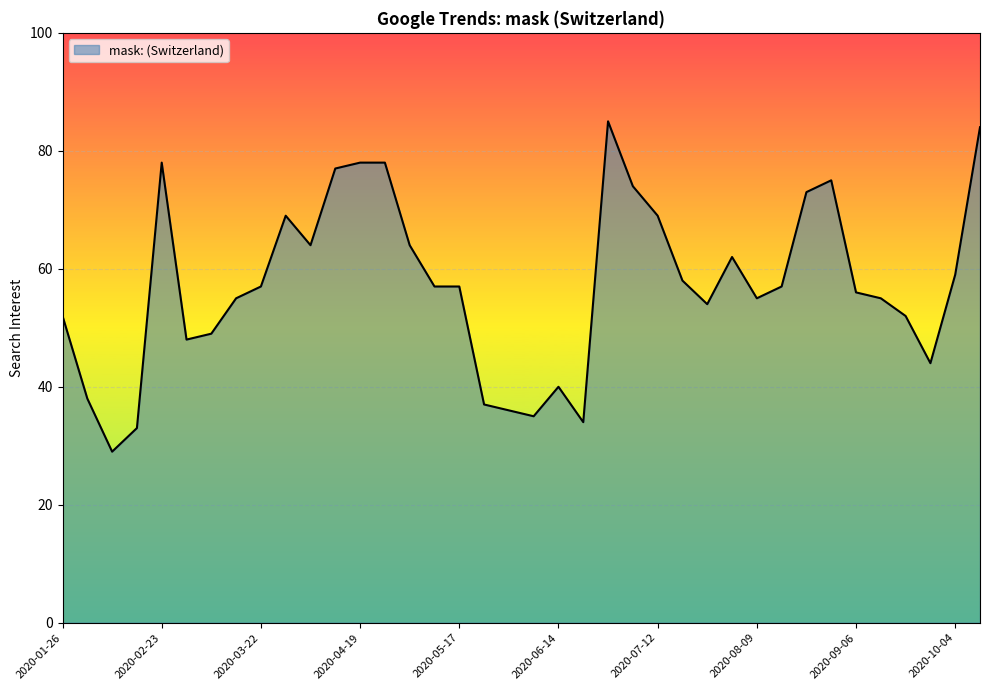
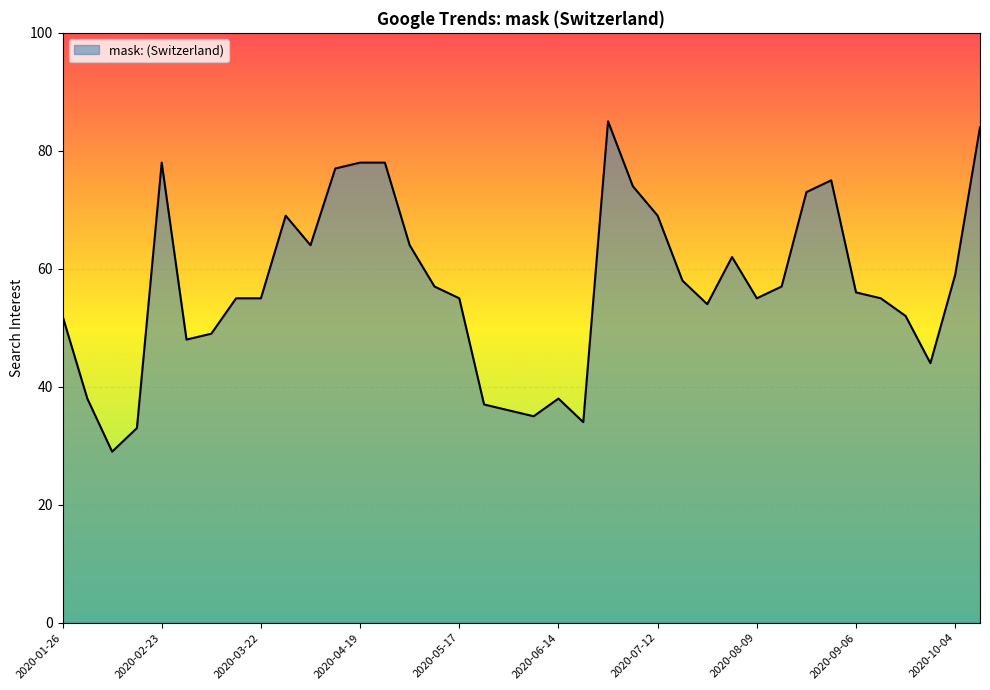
  {
    "2020-01-26": 52,
    "2020-02-23": 78,
-   "2020-03-22": 57,
+   "2020-03-22": 55,
    "2020-04-19": 78,
-   "2020-05-17": 57,
-   "2020-06-14": 40,
+   "2020-05-17": 55,
+   "2020-06-14": 38,
    "2020-07-12": 69,
    "2020-08-09": 55,
    "2020-09-06": 56,
    "2020-10-04": 59
  }
